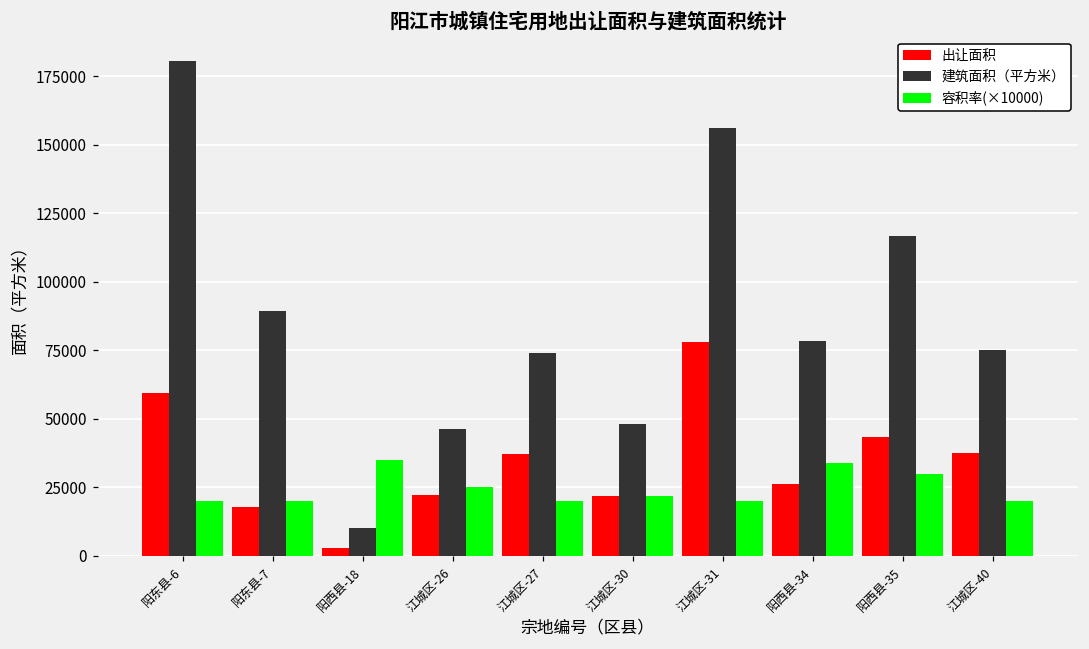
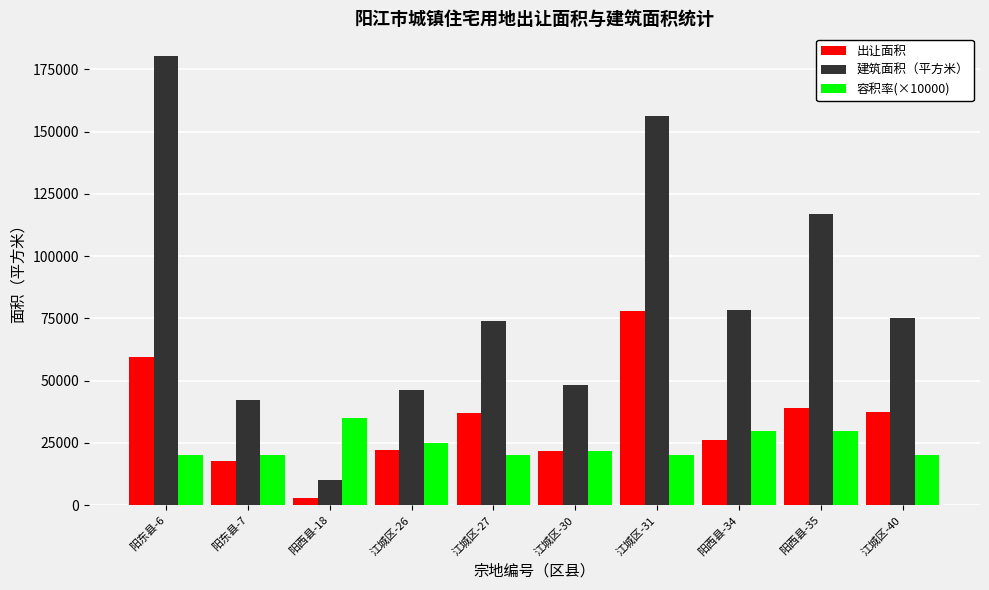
  {
    "出让面积": {
      "阳东县-6": 60000,
      "阳东县-7": 18000,
      "阳西县-18": 3000,
      "江城区-26": 22000,
      "江城区-27": 37000,
      "江城区-30": 22000,
      "江城区-31": 78000,
      "阳西县-34": 26000,
-     "阳西县-35": 43000,
+     "阳西县-35": 39000,
      "江城区-40": 38000
    },
    "建筑面积（平方米）": {
      "阳东县-6": 180000,
-     "阳东县-7": 89000,
+     "阳东县-7": 42000,
      "阳西县-18": 10000,
      "江城区-26": 46000,
      "江城区-27": 74000,
      "江城区-30": 48000,
      "江城区-31": 156000,
      "阳西县-34": 78000,
      "阳西县-35": 117000,
      "江城区-40": 75000
    },
    "容积率(×10000)": {
      "阳东县-6": 20000,
      "阳东县-7": 20000,
      "阳西县-18": 35000,
      "江城区-26": 25000,
      "江城区-27": 20000,
      "江城区-30": 22000,
      "江城区-31": 20000,
-     "阳西县-34": 34000,
+     "阳西县-34": 30000,
      "阳西县-35": 30000,
      "江城区-40": 20000
    }
  }
